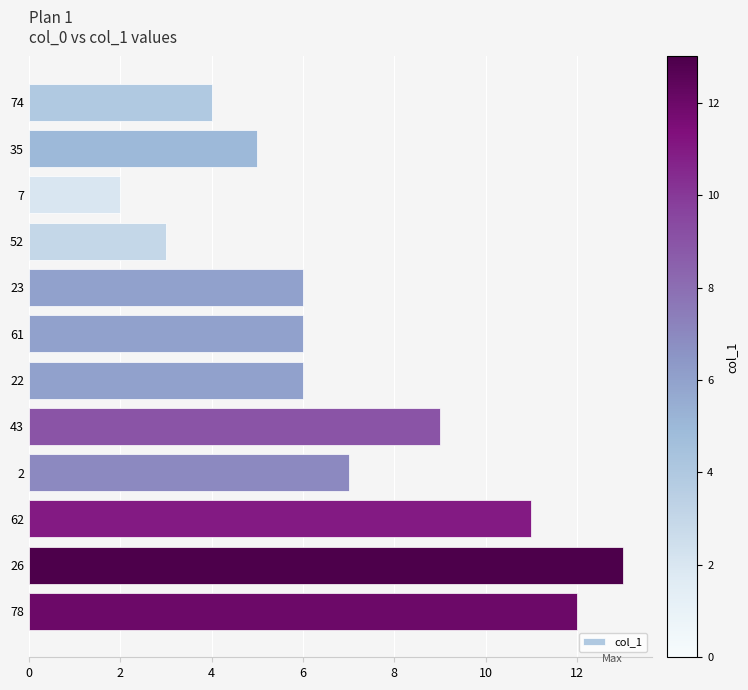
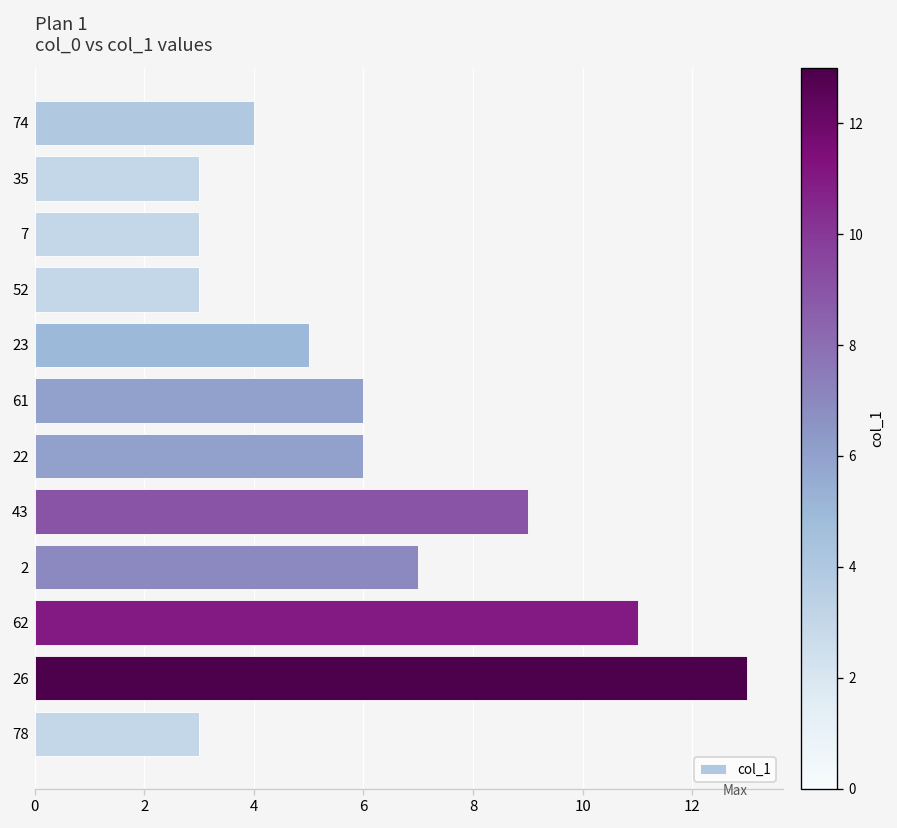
  {
    "74": 4,
-   "35": 5,
-   "7": 2,
+   "35": 3,
+   "7": 3,
    "52": 3,
-   "23": 6,
+   "23": 5,
    "61": 6,
    "22": 6,
    "43": 9,
    "2": 7,
    "62": 11,
    "26": 13,
-   "78": 12
+   "78": 3
  }
